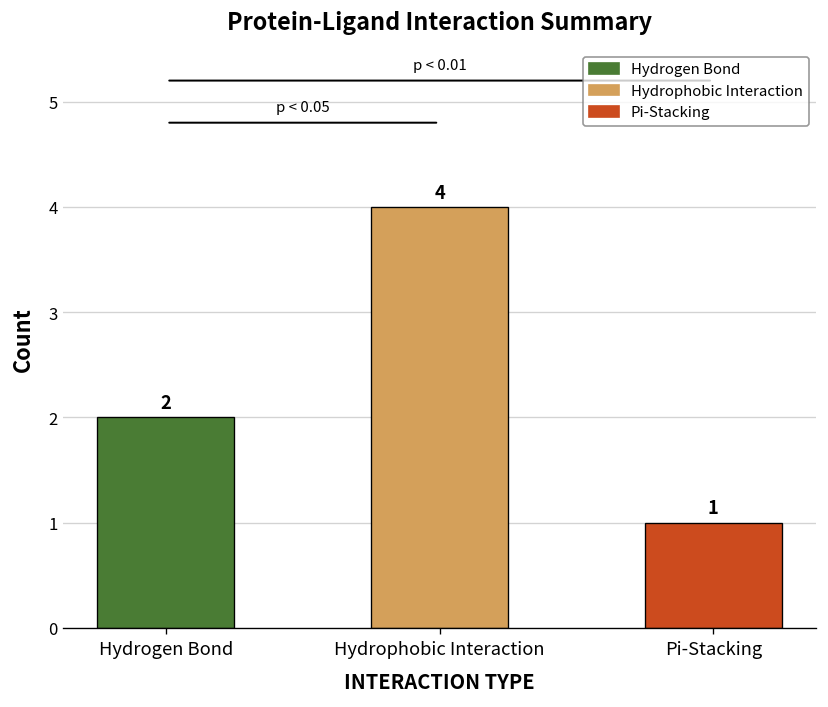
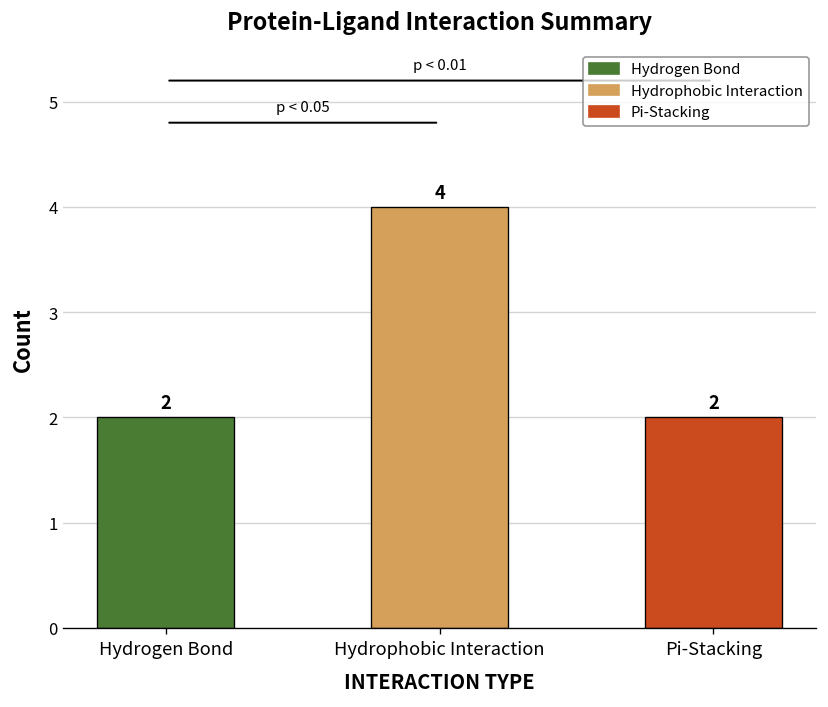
  {
    "Hydrogen Bond": 2,
    "Hydrophobic Interaction": 4,
-   "Pi-Stacking": 1
+   "Pi-Stacking": 2
  }
